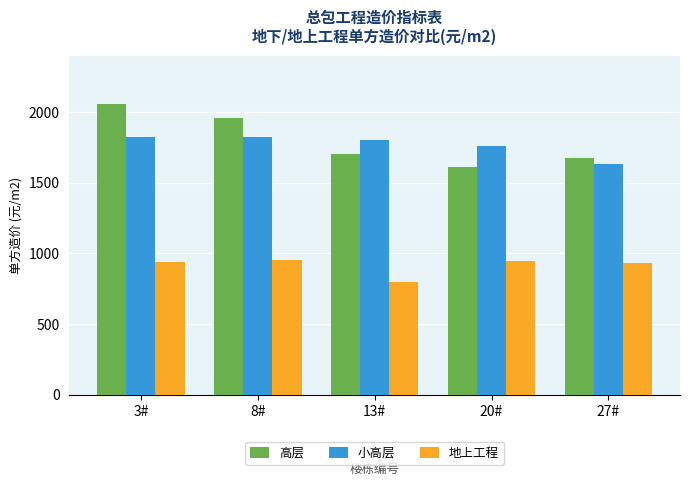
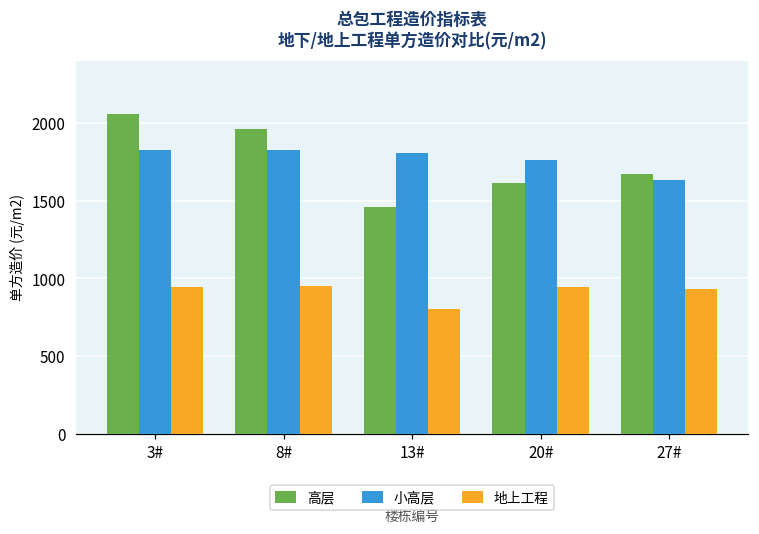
  {
    "高层": {
      "3#": 2060,
      "8#": 1960,
-     "13#": 1700,
+     "13#": 1460,
      "20#": 1610,
      "27#": 1670
    },
    "小高层": {
      "3#": 1830,
      "8#": 1830,
      "13#": 1800,
      "20#": 1760,
      "27#": 1630
    },
    "地上工程": {
      "3#": 940,
      "8#": 950,
      "13#": 800,
      "20#": 950,
      "27#": 930
    }
  }
